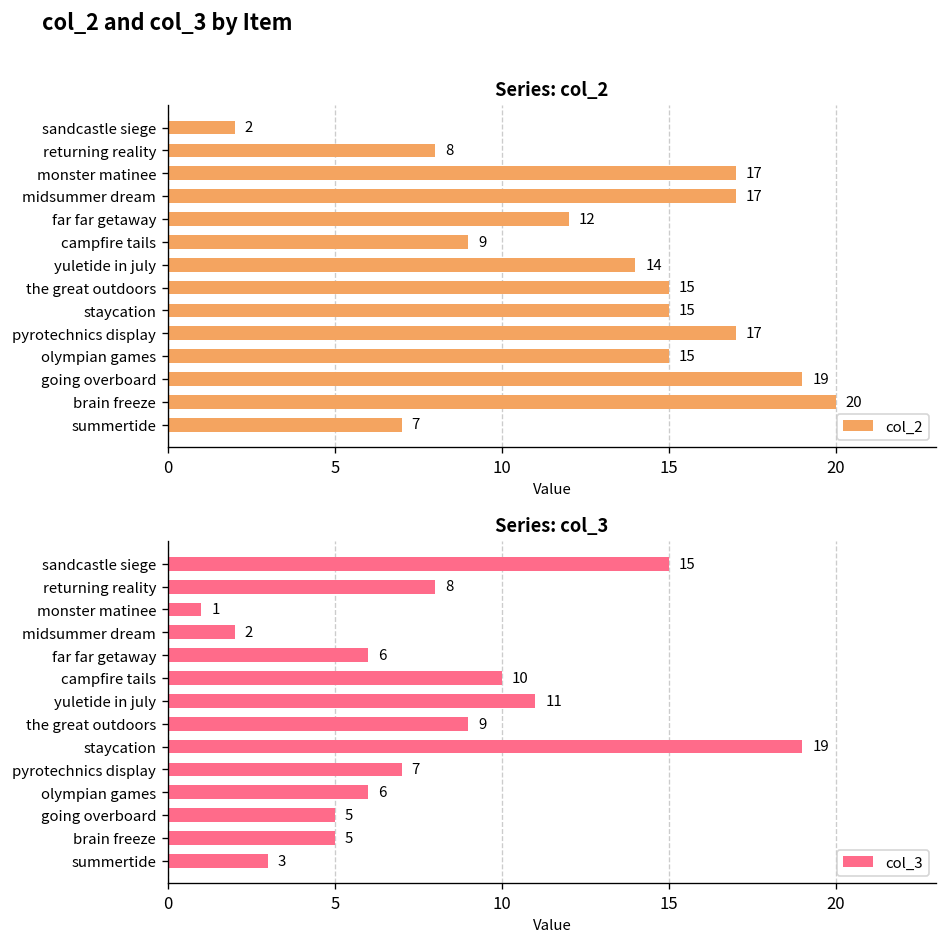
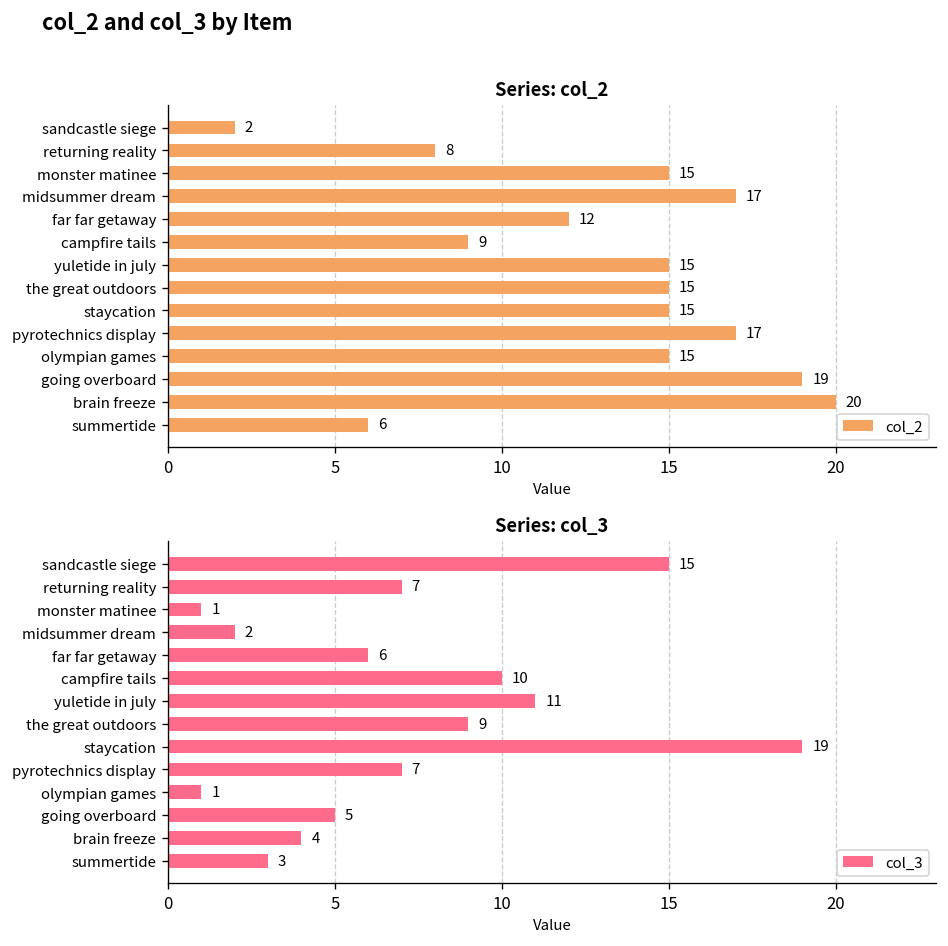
  {
    "Series: col_2": {
      "sandcastle siege": 2,
      "returning reality": 8,
-     "monster matinee": 17,
+     "monster matinee": 15,
      "midsummer dream": 17,
      "far far getaway": 12,
      "campfire tails": 9,
-     "yuletide in july": 14,
+     "yuletide in july": 15,
      "the great outdoors": 15,
      "staycation": 15,
      "pyrotechnics display": 17,
      "olympian games": 15,
      "going overboard": 19,
      "brain freeze": 20,
-     "summertide": 7
+     "summertide": 6
    },
    "Series: col_3": {
      "sandcastle siege": 15,
-     "returning reality": 8,
+     "returning reality": 7,
      "monster matinee": 1,
      "midsummer dream": 2,
      "far far getaway": 6,
      "campfire tails": 10,
      "yuletide in july": 11,
      "the great outdoors": 9,
      "staycation": 19,
      "pyrotechnics display": 7,
-     "olympian games": 6,
+     "olympian games": 1,
      "going overboard": 5,
-     "brain freeze": 5,
+     "brain freeze": 4,
      "summertide": 3
    }
  }
